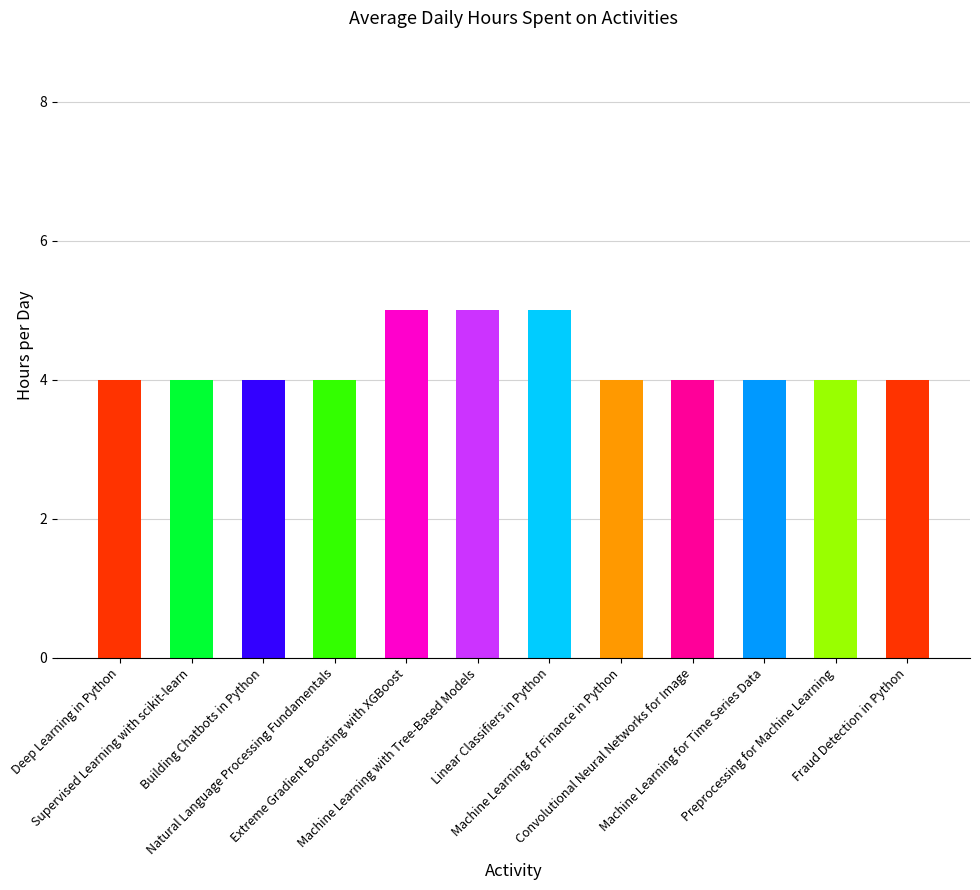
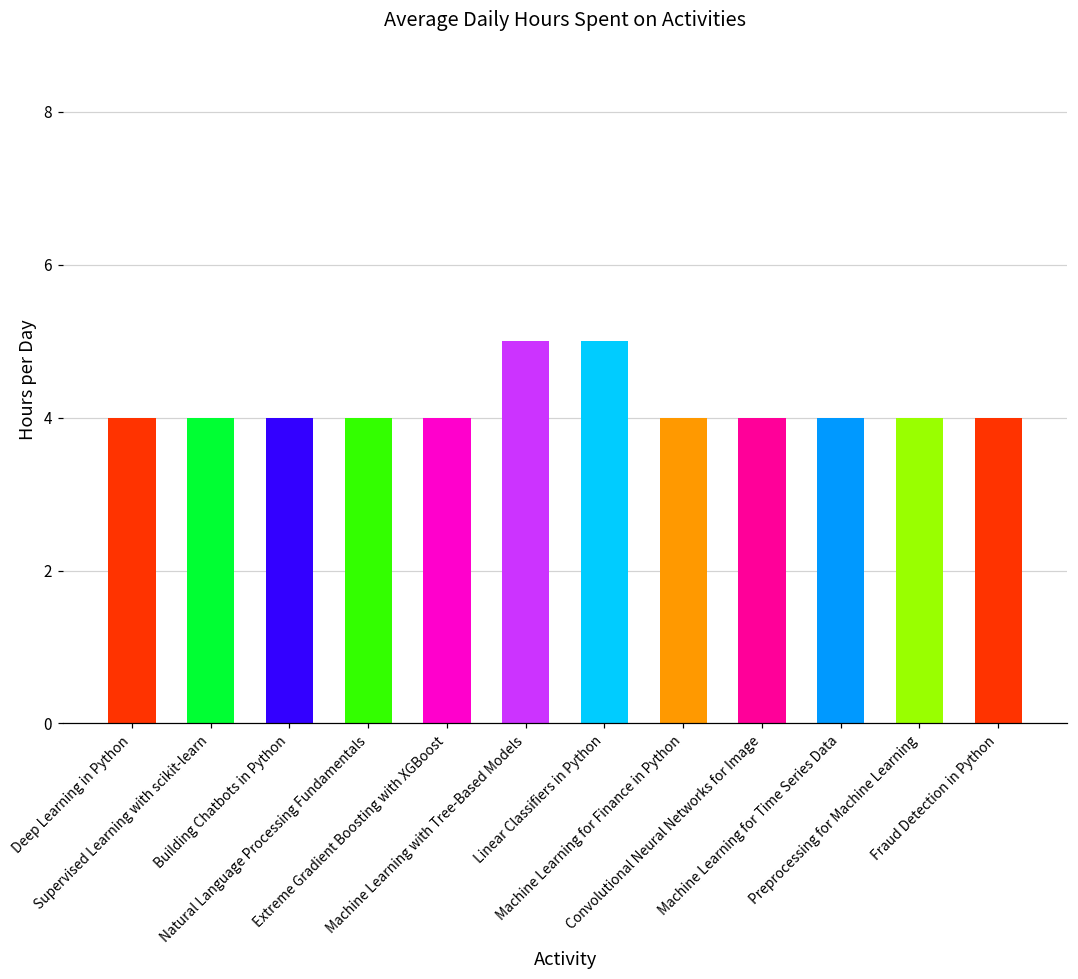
  {
    "Deep Learning in Python": 4,
    "Supervised Learning with scikit-learn": 4,
    "Building Chatbots in Python": 4,
    "Natural Language Processing Fundamentals": 4,
-   "Extreme Gradient Boosting with XGBoost": 5,
+   "Extreme Gradient Boosting with XGBoost": 4,
    "Machine Learning with Tree-Based Models": 5,
    "Linear Classifiers in Python": 5,
    "Machine Learning for Finance in Python": 4,
    "Convolutional Neural Networks for Image": 4,
    "Machine Learning for Time Series Data": 4,
    "Preprocessing for Machine Learning": 4,
    "Fraud Detection in Python": 4
  }
